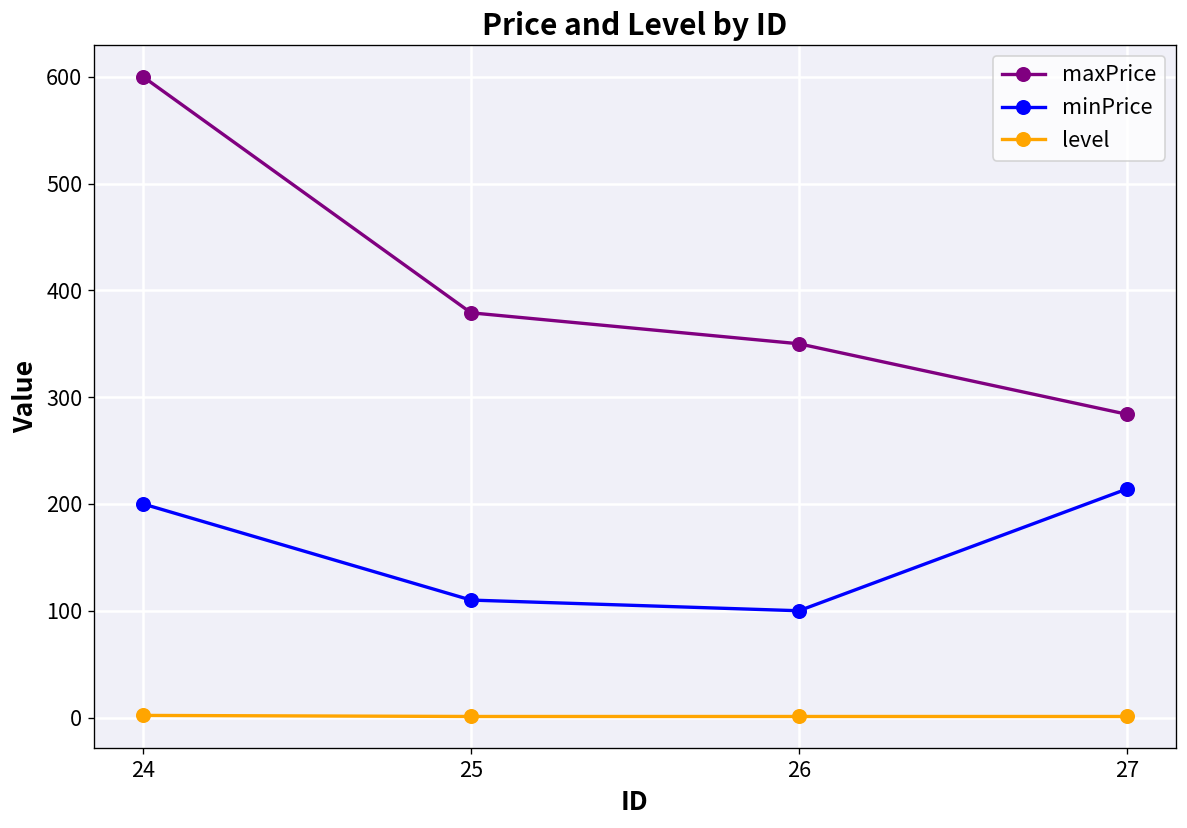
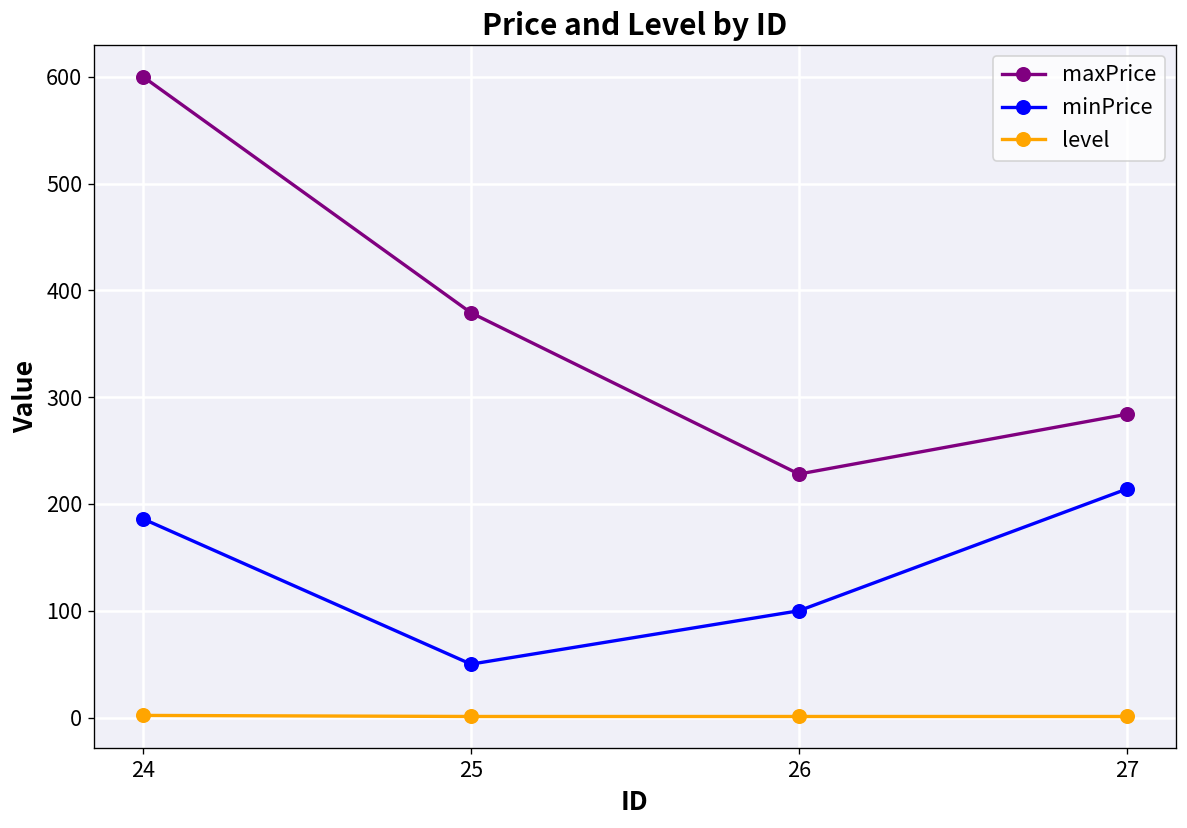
  {
    "maxPrice": {
      "24": 600,
      "25": 380,
-     "26": 350,
+     "26": 230,
      "27": 280
    },
    "minPrice": {
-     "24": 200,
-     "25": 110,
+     "24": 190,
+     "25": 50,
      "26": 100,
      "27": 210
    },
    "level": {
      "24": 0,
      "25": 0,
      "26": 0,
      "27": 0
    }
  }
